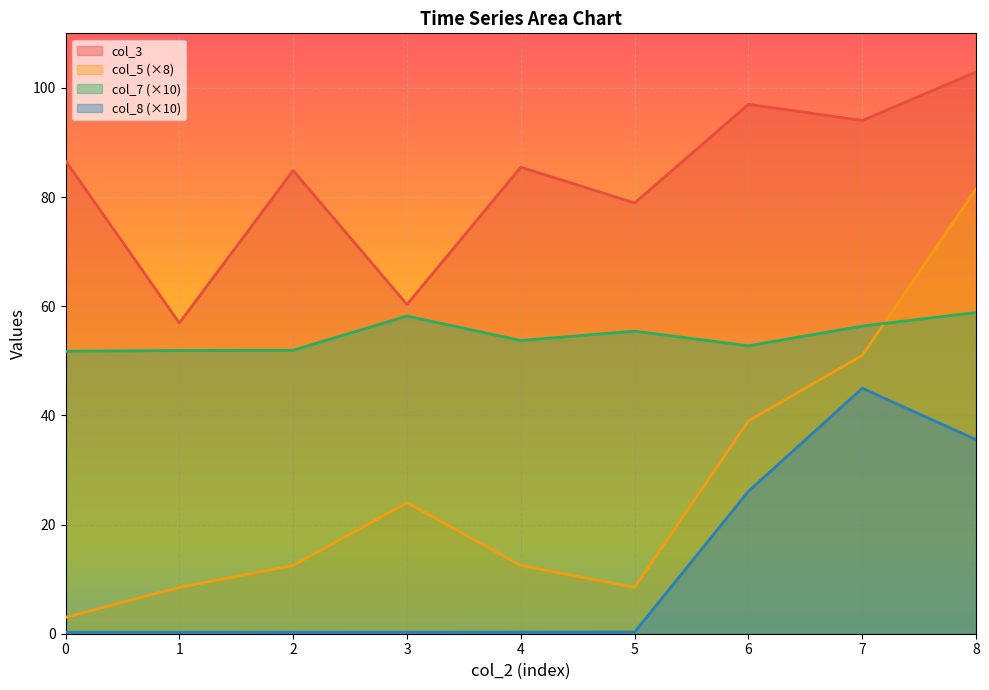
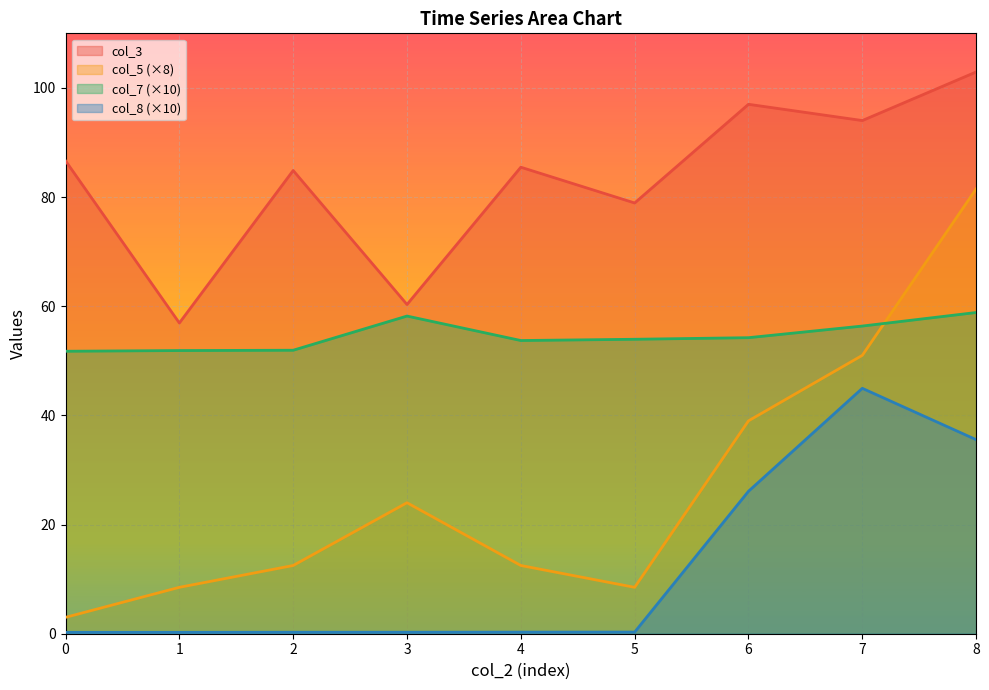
  {
    "col_7 (×10)": {
      "0": 52,
      "1": 52,
      "2": 52,
      "3": 58,
      "4": 54,
-     "5": 55,
-     "6": 53,
+     "5": 54,
+     "6": 54,
      "7": 56,
      "8": 59
    },
    "col_8 (×10)": {
      "0": 0,
      "1": 0,
      "2": 0,
      "3": 0,
      "4": 0,
      "5": 0,
      "6": 26,
      "7": 45,
      "8": 36
    }
  }
